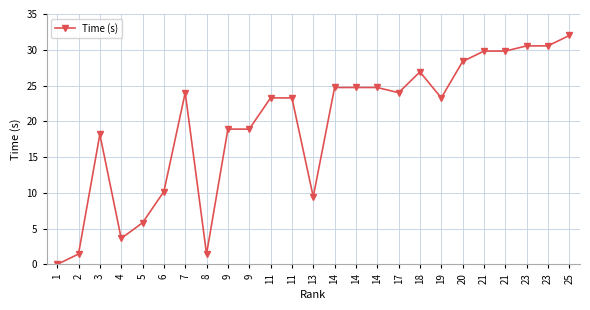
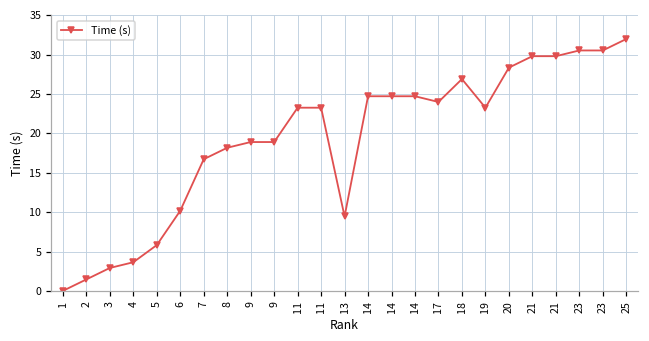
  {
    "1": 0,
    "2": 1,
-   "3": 18,
+   "3": 3,
    "4": 4,
    "5": 6,
    "6": 10,
-   "7": 24,
-   "8": 1,
+   "7": 17,
+   "8": 18,
    "13": 9,
    "17": 24,
    "18": 27,
    "19": 23,
    "20": 28,
    "25": 32
  }
